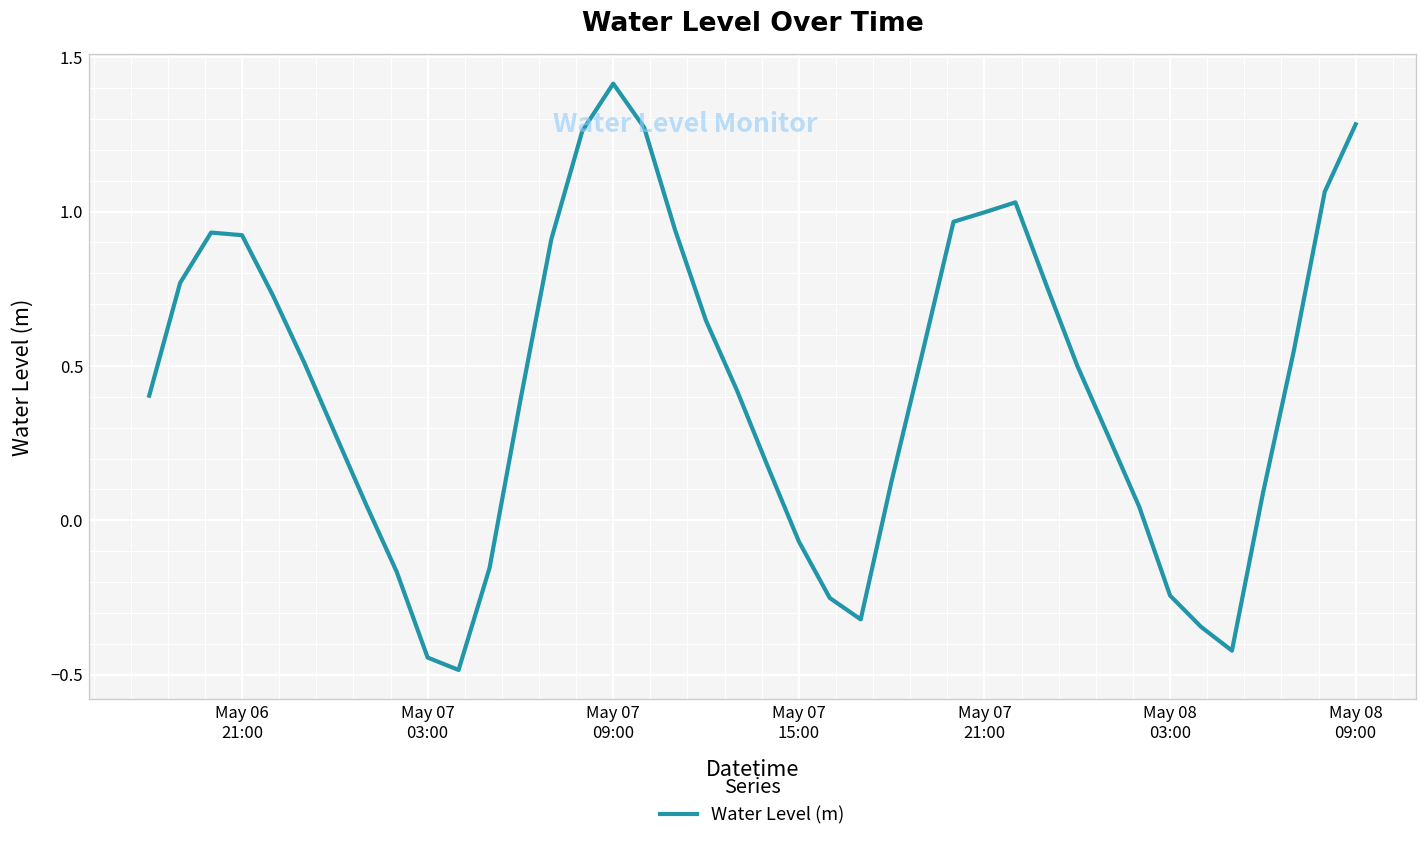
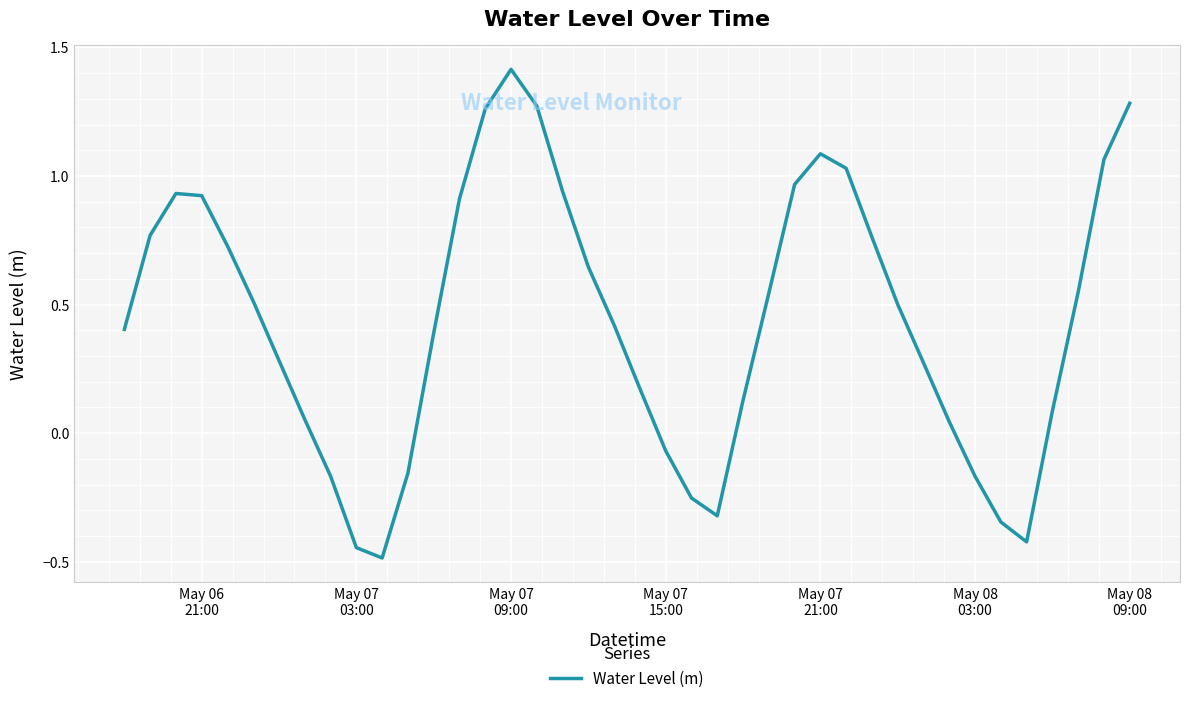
  {
    "May 06 21:00": 0.92,
    "May 07 03:00": -0.44,
    "May 07 09:00": 1.41,
    "May 07 15:00": -0.07,
-   "May 07 21:00": 1.00,
-   "May 08 03:00": -0.24,
+   "May 07 21:00": 1.09,
+   "May 08 03:00": -0.17,
    "May 08 09:00": 1.28
  }
